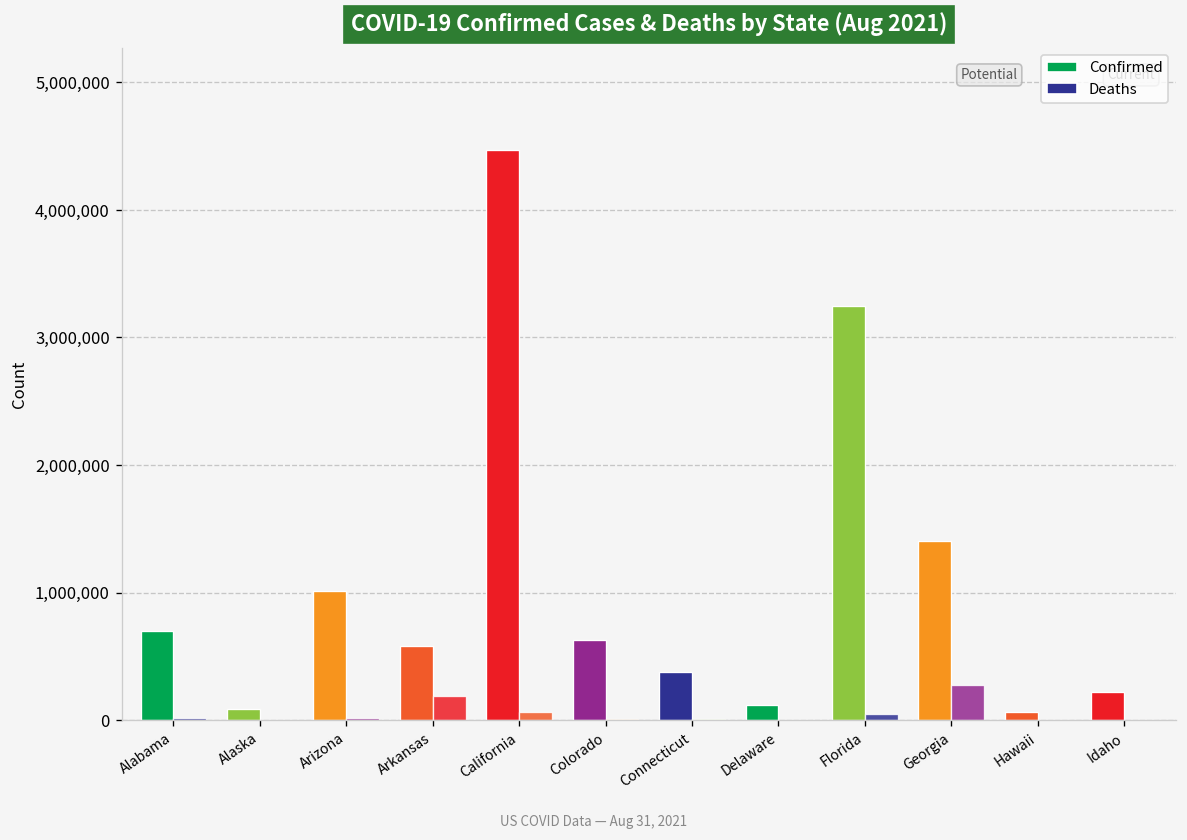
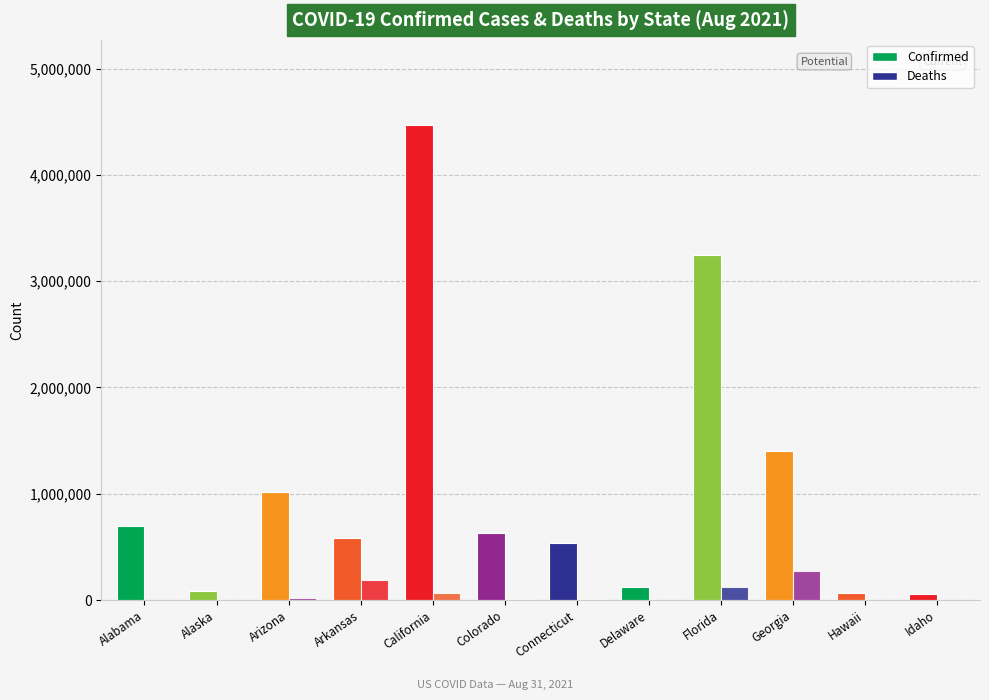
  {
    "Confirmed": {
      "Alabama": "700,000",
      "Alaska": "90,000",
      "Arizona": "1,010,000",
      "Arkansas": "580,000",
      "California": "4,470,000",
      "Colorado": "630,000",
-     "Connecticut": "370,000",
+     "Connecticut": "540,000",
      "Delaware": "120,000",
      "Florida": "3,250,000",
      "Georgia": "1,400,000",
      "Hawaii": "60,000",
-     "Idaho": "220,000"
+     "Idaho": "60,000"
    },
    "Deaths": {
      "Arkansas": "190,000",
      "California": "70,000",
-     "Florida": "40,000",
+     "Florida": "130,000",
      "Georgia": "270,000"
    }
  }
